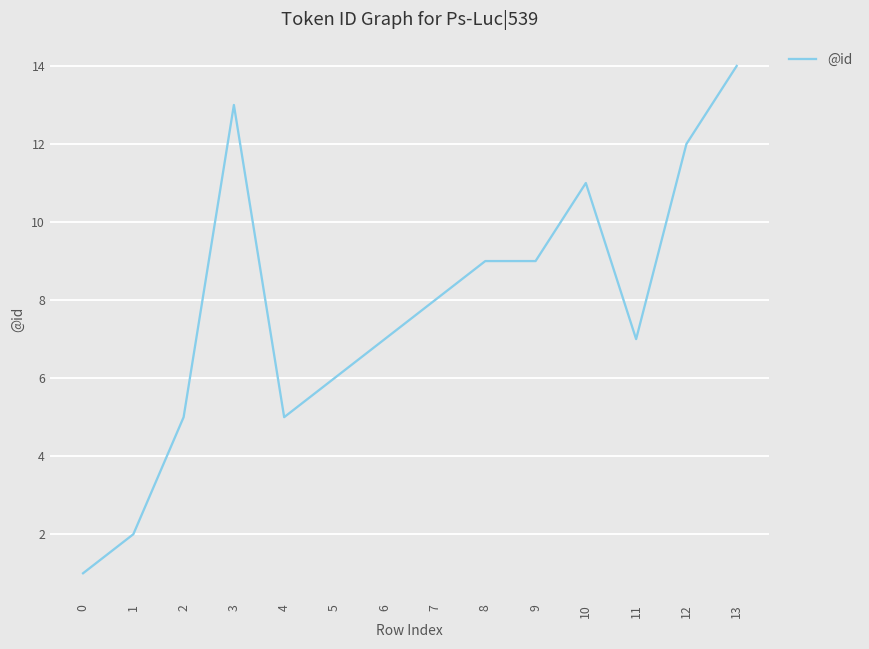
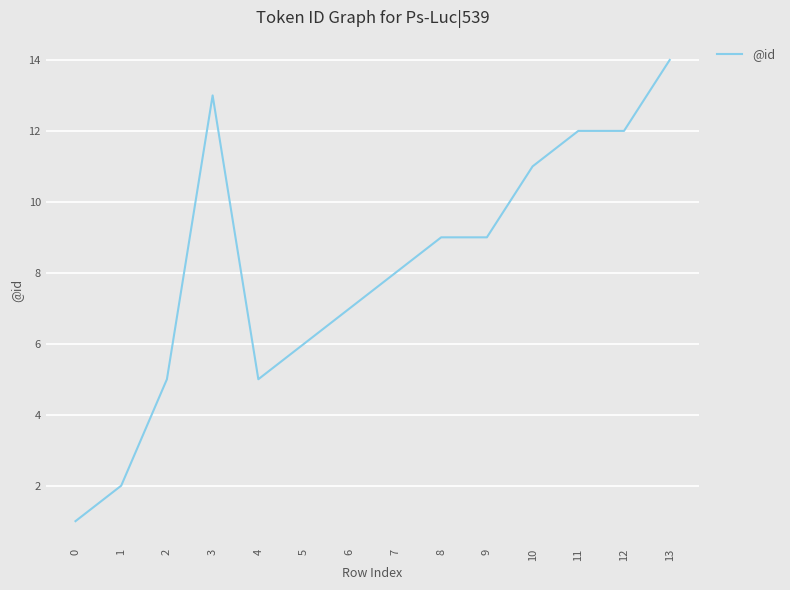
  {
    "0": 1,
    "1": 2,
    "2": 5,
    "3": 13,
    "4": 5,
    "5": 6,
    "6": 7,
    "7": 8,
    "8": 9,
    "9": 9,
    "10": 11,
-   "11": 7,
+   "11": 12,
    "12": 12,
    "13": 14
  }
